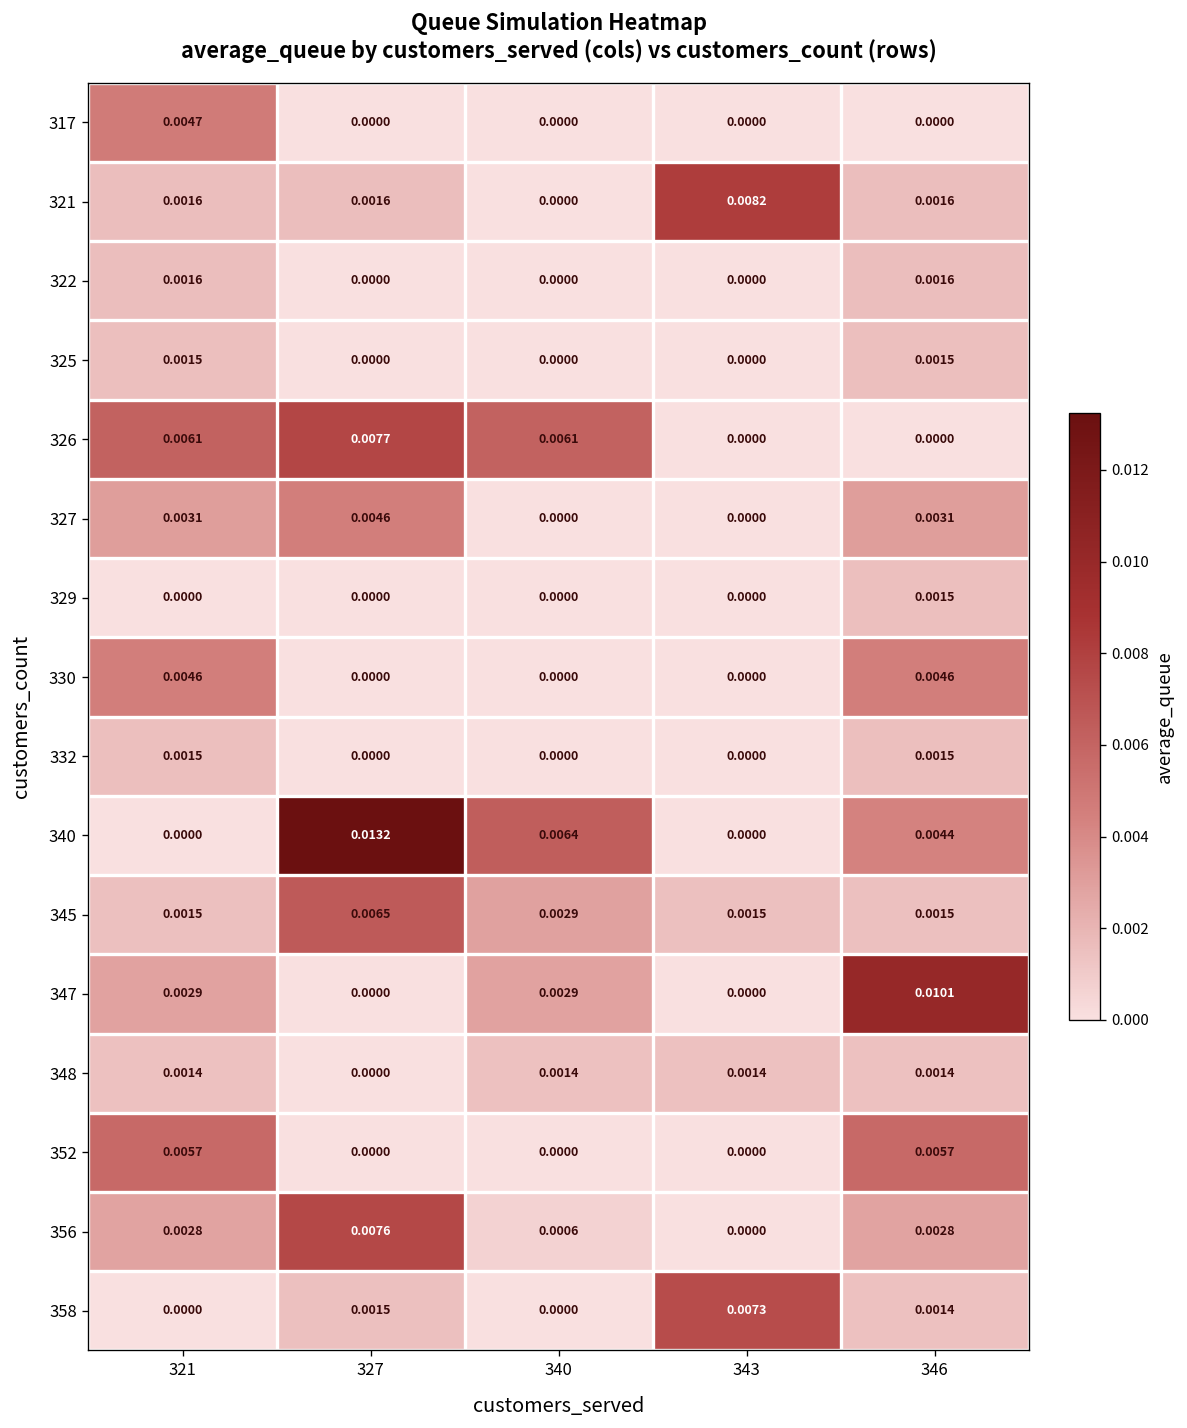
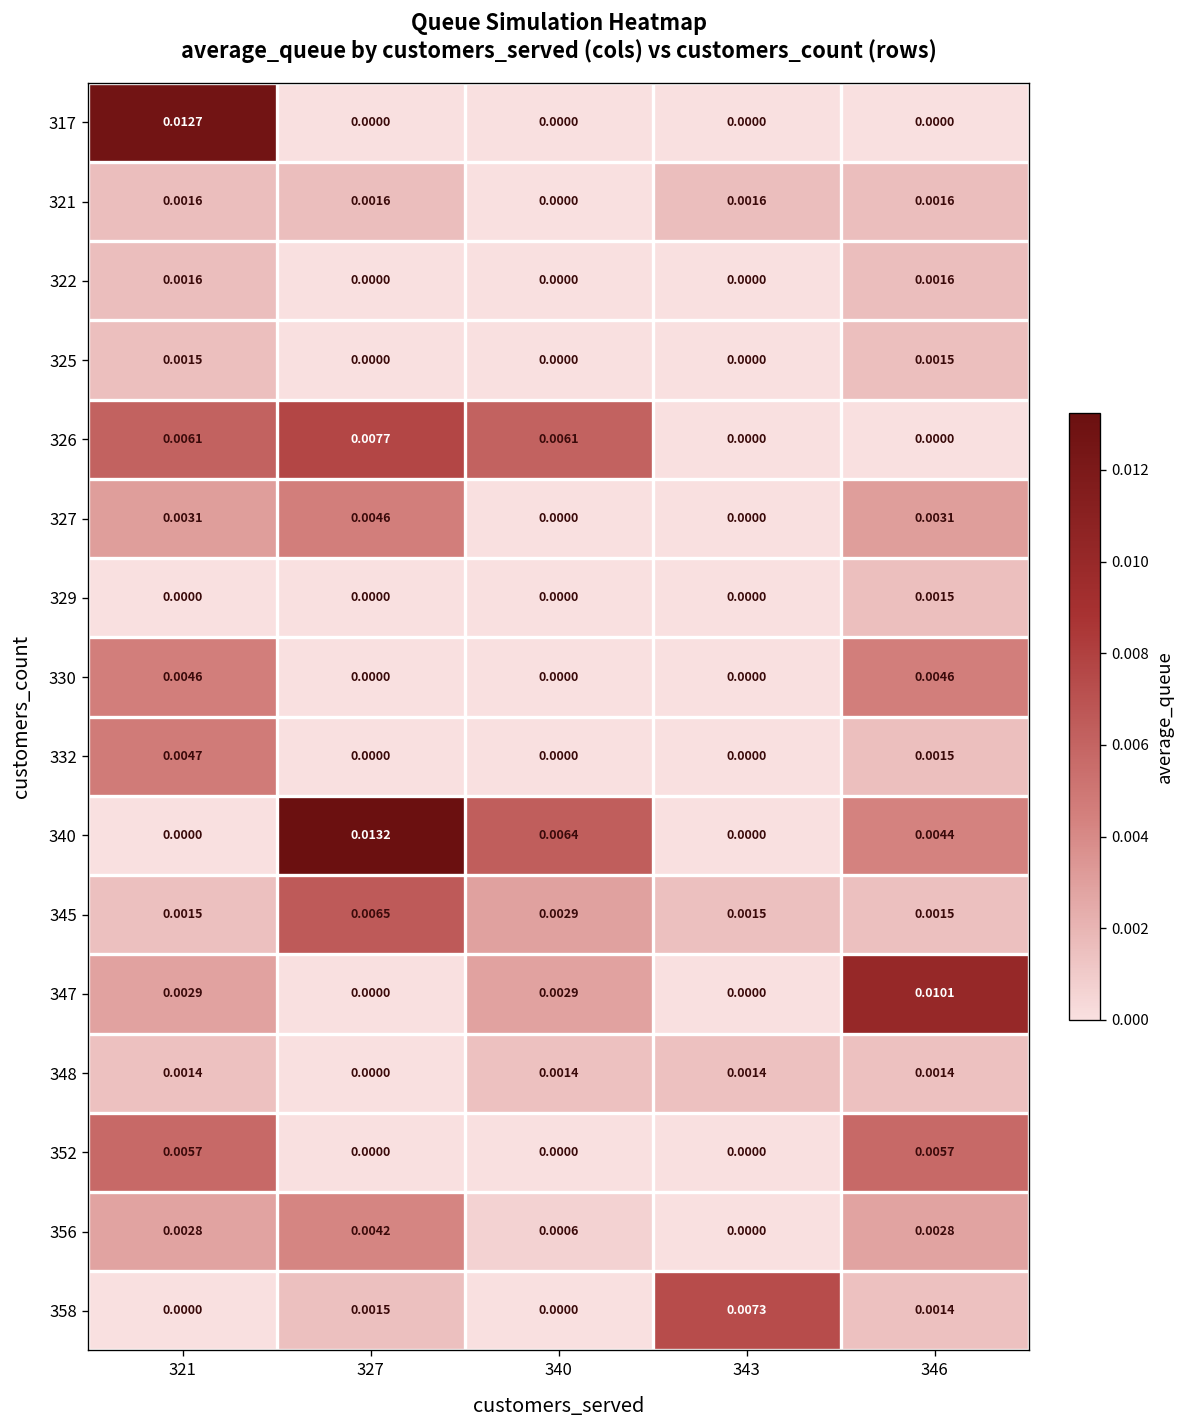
  {
    "317": {
-     "321": 0.0047,
+     "321": 0.0127,
      "327": 0.0000,
      "340": 0.0000,
      "343": 0.0000,
      "346": 0.0000
    },
    "321": {
      "321": 0.0016,
      "327": 0.0016,
      "340": 0.0000,
-     "343": 0.0082,
+     "343": 0.0016,
      "346": 0.0016
    },
    "322": {
      "321": 0.0016,
      "327": 0.0000,
      "340": 0.0000,
      "343": 0.0000,
      "346": 0.0016
    },
    "325": {
      "321": 0.0015,
      "327": 0.0000,
      "340": 0.0000,
      "343": 0.0000,
      "346": 0.0015
    },
    "326": {
      "321": 0.0061,
      "327": 0.0077,
      "340": 0.0061,
      "343": 0.0000,
      "346": 0.0000
    },
    "327": {
      "321": 0.0031,
      "327": 0.0046,
      "340": 0.0000,
      "343": 0.0000,
      "346": 0.0031
    },
    "329": {
      "321": 0.0000,
      "327": 0.0000,
      "340": 0.0000,
      "343": 0.0000,
      "346": 0.0015
    },
    "330": {
      "321": 0.0046,
      "327": 0.0000,
      "340": 0.0000,
      "343": 0.0000,
      "346": 0.0046
    },
    "332": {
-     "321": 0.0015,
+     "321": 0.0047,
      "327": 0.0000,
      "340": 0.0000,
      "343": 0.0000,
      "346": 0.0015
    },
    "340": {
      "321": 0.0000,
      "327": 0.0132,
      "340": 0.0064,
      "343": 0.0000,
      "346": 0.0044
    },
    "345": {
      "321": 0.0015,
      "327": 0.0065,
      "340": 0.0029,
      "343": 0.0015,
      "346": 0.0015
    },
    "347": {
      "321": 0.0029,
      "327": 0.0000,
      "340": 0.0029,
      "343": 0.0000,
      "346": 0.0101
    },
    "348": {
      "321": 0.0014,
      "327": 0.0000,
      "340": 0.0014,
      "343": 0.0014,
      "346": 0.0014
    },
    "352": {
      "321": 0.0057,
      "327": 0.0000,
      "340": 0.0000,
      "343": 0.0000,
      "346": 0.0057
    },
    "356": {
      "321": 0.0028,
-     "327": 0.0076,
+     "327": 0.0042,
      "340": 0.0006,
      "343": 0.0000,
      "346": 0.0028
    },
    "358": {
      "321": 0.0000,
      "327": 0.0015,
      "340": 0.0000,
      "343": 0.0073,
      "346": 0.0014
    }
  }
